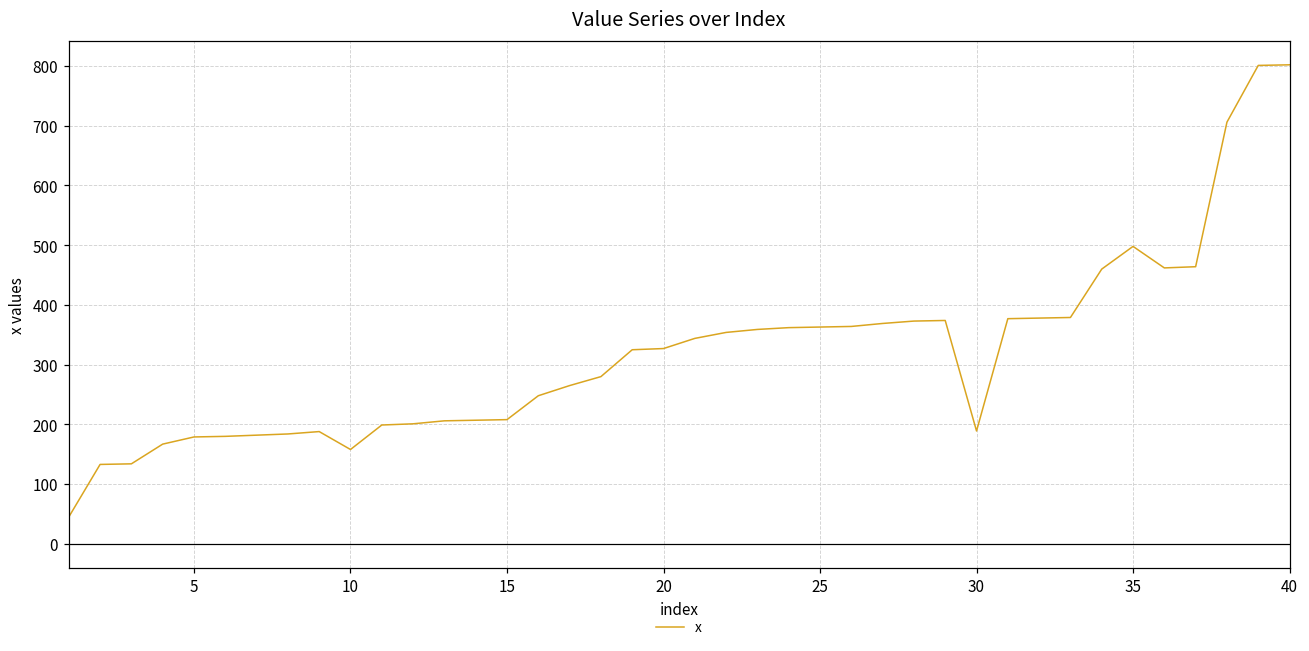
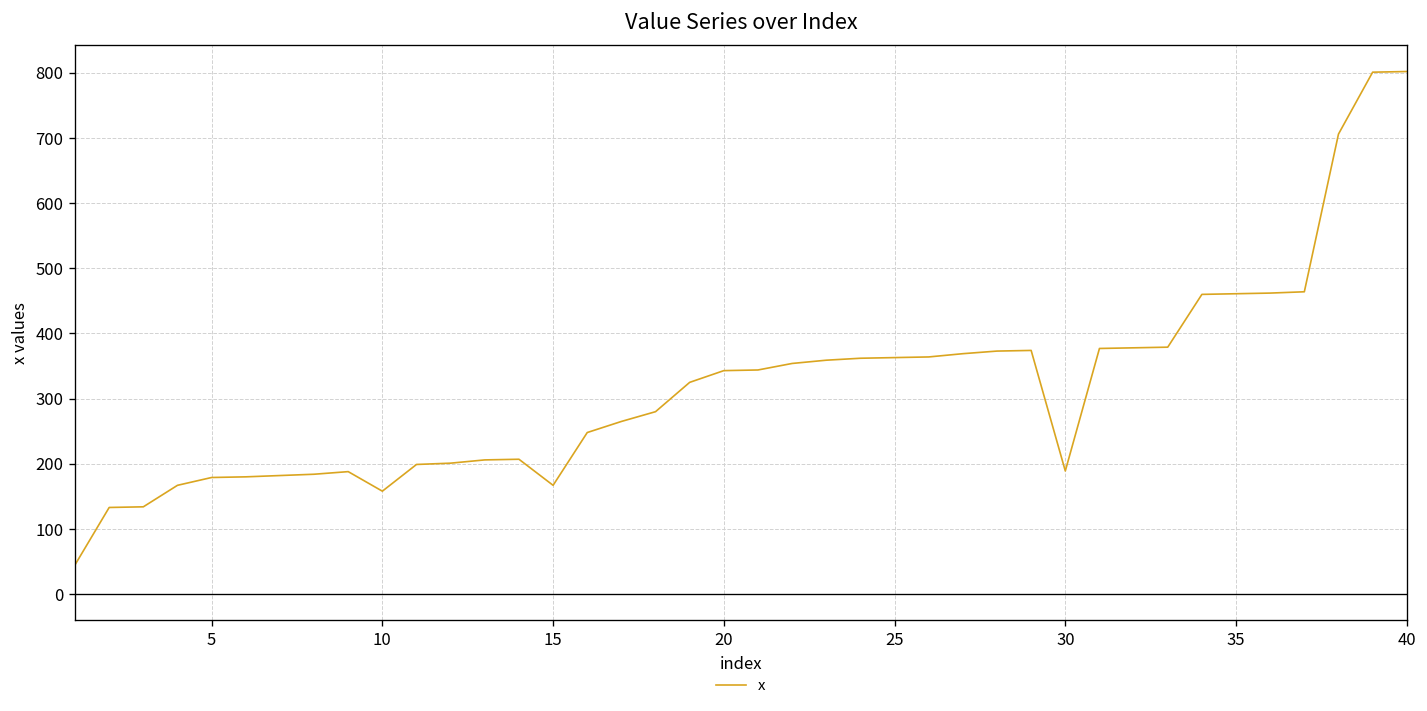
  {
    "5": 180,
    "10": 160,
-   "15": 210,
-   "20": 330,
+   "15": 170,
+   "20": 340,
    "25": 360,
    "30": 190,
-   "35": 500,
+   "35": 460,
    "40": 800
  }
